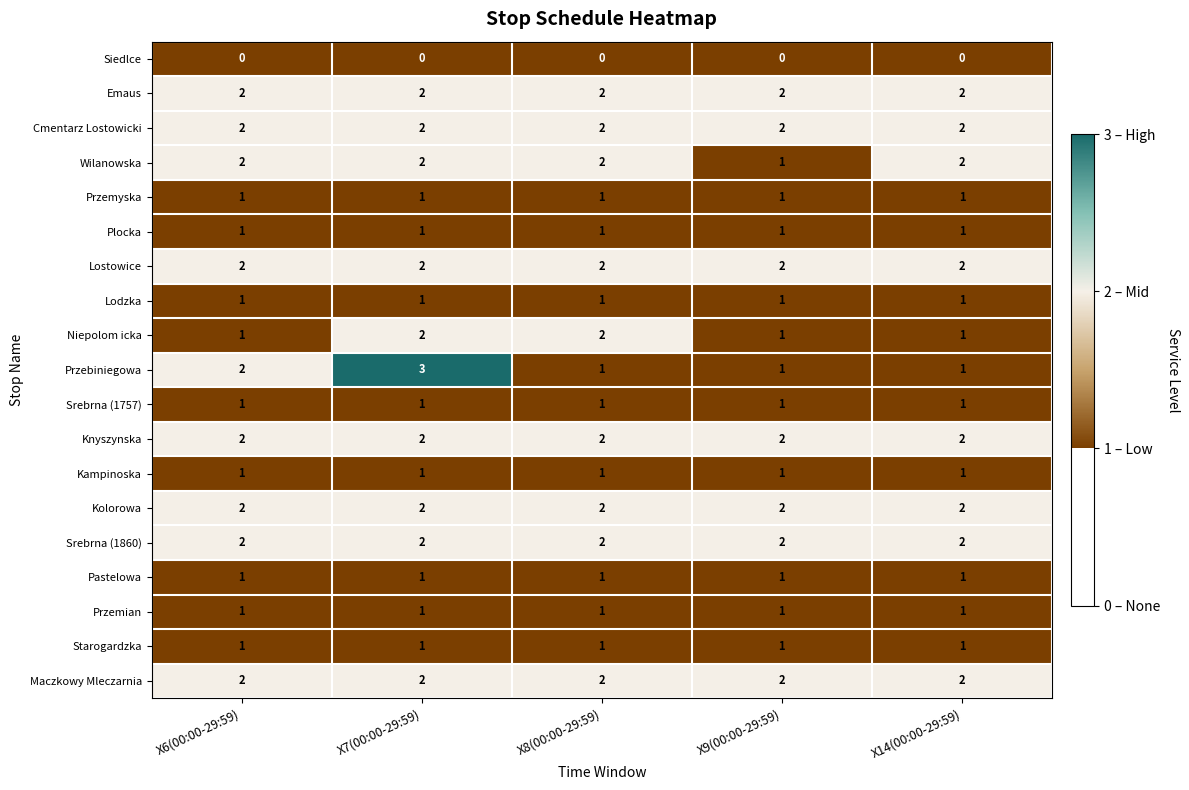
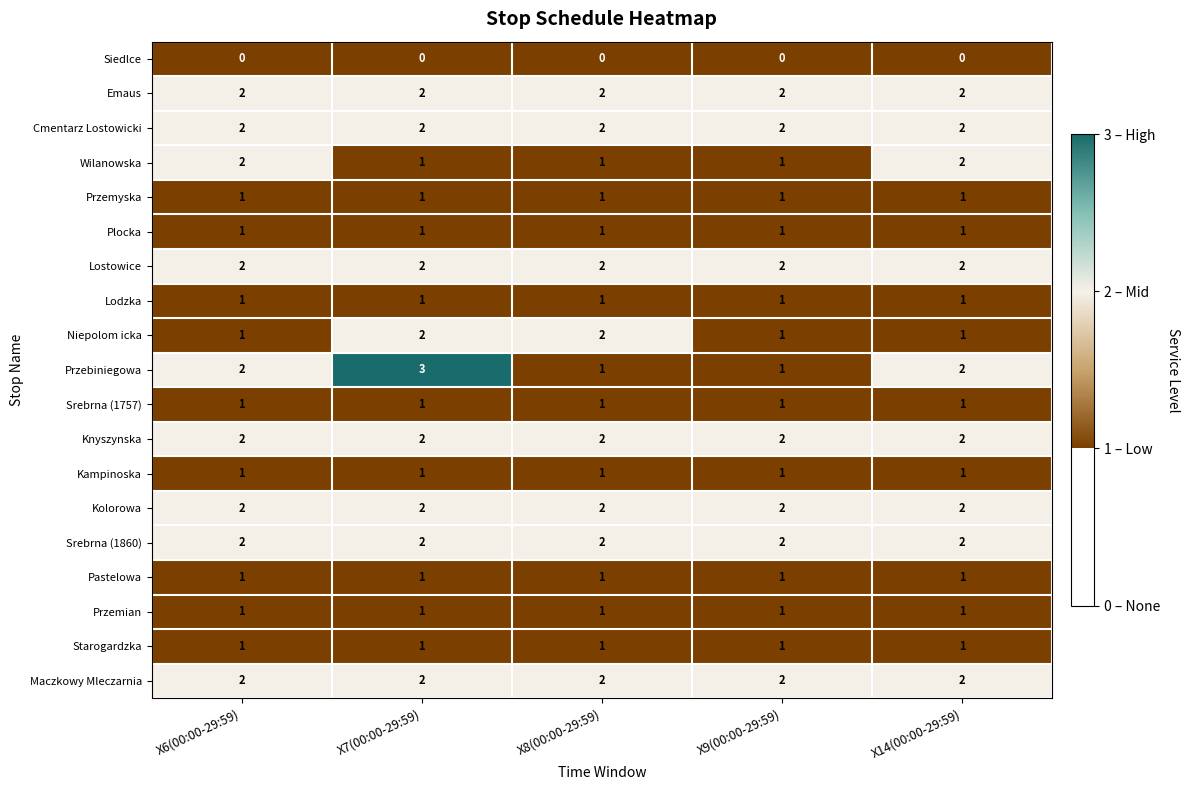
  {
    "Siedlce": {
      "X6(00:00-29:59)": 0,
      "X7(00:00-29:59)": 0,
      "X8(00:00-29:59)": 0,
      "X9(00:00-29:59)": 0,
      "X14(00:00-29:59)": 0
    },
    "Emaus": {
      "X6(00:00-29:59)": 2,
      "X7(00:00-29:59)": 2,
      "X8(00:00-29:59)": 2,
      "X9(00:00-29:59)": 2,
      "X14(00:00-29:59)": 2
    },
    "Cmentarz Lostowicki": {
      "X6(00:00-29:59)": 2,
      "X7(00:00-29:59)": 2,
      "X8(00:00-29:59)": 2,
      "X9(00:00-29:59)": 2,
      "X14(00:00-29:59)": 2
    },
    "Wilanowska": {
      "X6(00:00-29:59)": 2,
-     "X7(00:00-29:59)": 2,
-     "X8(00:00-29:59)": 2,
+     "X7(00:00-29:59)": 1,
+     "X8(00:00-29:59)": 1,
      "X9(00:00-29:59)": 1,
      "X14(00:00-29:59)": 2
    },
    "Przemyska": {
      "X6(00:00-29:59)": 1,
      "X7(00:00-29:59)": 1,
      "X8(00:00-29:59)": 1,
      "X9(00:00-29:59)": 1,
      "X14(00:00-29:59)": 1
    },
    "Plocka": {
      "X6(00:00-29:59)": 1,
      "X7(00:00-29:59)": 1,
      "X8(00:00-29:59)": 1,
      "X9(00:00-29:59)": 1,
      "X14(00:00-29:59)": 1
    },
    "Lostowice": {
      "X6(00:00-29:59)": 2,
      "X7(00:00-29:59)": 2,
      "X8(00:00-29:59)": 2,
      "X9(00:00-29:59)": 2,
      "X14(00:00-29:59)": 2
    },
    "Lodzka": {
      "X6(00:00-29:59)": 1,
      "X7(00:00-29:59)": 1,
      "X8(00:00-29:59)": 1,
      "X9(00:00-29:59)": 1,
      "X14(00:00-29:59)": 1
    },
    "Niepolom icka": {
      "X6(00:00-29:59)": 1,
      "X7(00:00-29:59)": 2,
      "X8(00:00-29:59)": 2,
      "X9(00:00-29:59)": 1,
      "X14(00:00-29:59)": 1
    },
    "Przebiniegowa": {
      "X6(00:00-29:59)": 2,
      "X7(00:00-29:59)": 3,
      "X8(00:00-29:59)": 1,
      "X9(00:00-29:59)": 1,
-     "X14(00:00-29:59)": 1
+     "X14(00:00-29:59)": 2
    },
    "Srebrna (1757)": {
      "X6(00:00-29:59)": 1,
      "X7(00:00-29:59)": 1,
      "X8(00:00-29:59)": 1,
      "X9(00:00-29:59)": 1,
      "X14(00:00-29:59)": 1
    },
    "Knyszynska": {
      "X6(00:00-29:59)": 2,
      "X7(00:00-29:59)": 2,
      "X8(00:00-29:59)": 2,
      "X9(00:00-29:59)": 2,
      "X14(00:00-29:59)": 2
    },
    "Kampinoska": {
      "X6(00:00-29:59)": 1,
      "X7(00:00-29:59)": 1,
      "X8(00:00-29:59)": 1,
      "X9(00:00-29:59)": 1,
      "X14(00:00-29:59)": 1
    },
    "Kolorowa": {
      "X6(00:00-29:59)": 2,
      "X7(00:00-29:59)": 2,
      "X8(00:00-29:59)": 2,
      "X9(00:00-29:59)": 2,
      "X14(00:00-29:59)": 2
    },
    "Srebrna (1860)": {
      "X6(00:00-29:59)": 2,
      "X7(00:00-29:59)": 2,
      "X8(00:00-29:59)": 2,
      "X9(00:00-29:59)": 2,
      "X14(00:00-29:59)": 2
    },
    "Pastelowa": {
      "X6(00:00-29:59)": 1,
      "X7(00:00-29:59)": 1,
      "X8(00:00-29:59)": 1,
      "X9(00:00-29:59)": 1,
      "X14(00:00-29:59)": 1
    },
    "Przemian": {
      "X6(00:00-29:59)": 1,
      "X7(00:00-29:59)": 1,
      "X8(00:00-29:59)": 1,
      "X9(00:00-29:59)": 1,
      "X14(00:00-29:59)": 1
    },
    "Starogardzka": {
      "X6(00:00-29:59)": 1,
      "X7(00:00-29:59)": 1,
      "X8(00:00-29:59)": 1,
      "X9(00:00-29:59)": 1,
      "X14(00:00-29:59)": 1
    },
    "Maczkowy Mleczarnia": {
      "X6(00:00-29:59)": 2,
      "X7(00:00-29:59)": 2,
      "X8(00:00-29:59)": 2,
      "X9(00:00-29:59)": 2,
      "X14(00:00-29:59)": 2
    }
  }
